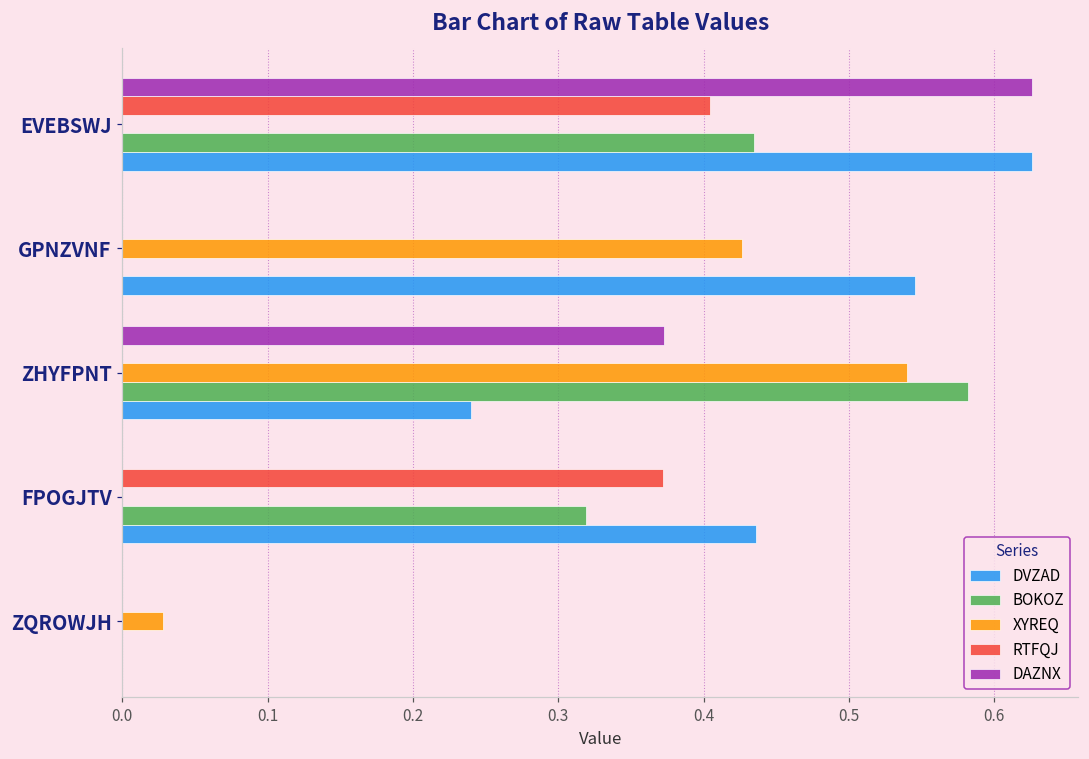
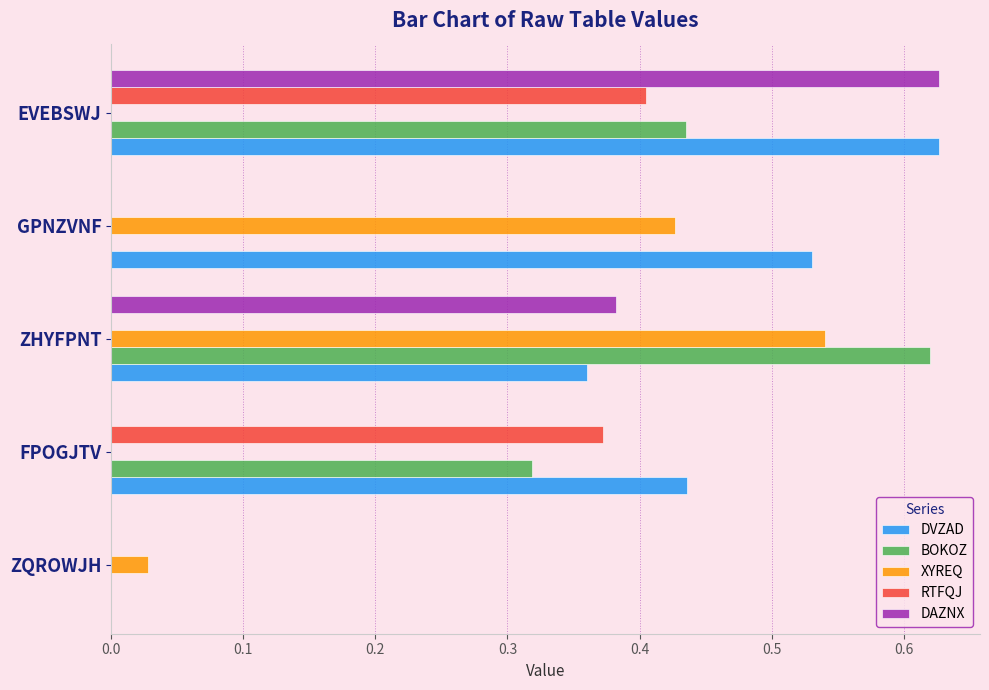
  {
    "DVZAD": {
      "EVEBSWJ": 0.626,
-     "GPNZVNF": 0.545,
-     "ZHYFPNT": 0.240,
+     "GPNZVNF": 0.531,
+     "ZHYFPNT": 0.360,
      "FPOGJTV": 0.436,
      "ZQROWJH": 0.000
    },
    "BOKOZ": {
      "EVEBSWJ": 0.435,
      "GPNZVNF": 0.000,
-     "ZHYFPNT": 0.582,
+     "ZHYFPNT": 0.620,
      "FPOGJTV": 0.319,
      "ZQROWJH": 0.000
    },
    "XYREQ": {
      "EVEBSWJ": 0.000,
      "GPNZVNF": 0.427,
      "ZHYFPNT": 0.540,
      "FPOGJTV": 0.000,
      "ZQROWJH": 0.028
    },
    "RTFQJ": {
      "EVEBSWJ": 0.405,
      "GPNZVNF": 0.000,
      "ZHYFPNT": 0.000,
      "FPOGJTV": 0.372,
      "ZQROWJH": 0.000
    },
    "DAZNX": {
      "EVEBSWJ": 0.626,
      "GPNZVNF": 0.000,
-     "ZHYFPNT": 0.373,
+     "ZHYFPNT": 0.382,
      "FPOGJTV": 0.000,
      "ZQROWJH": 0.000
    }
  }
